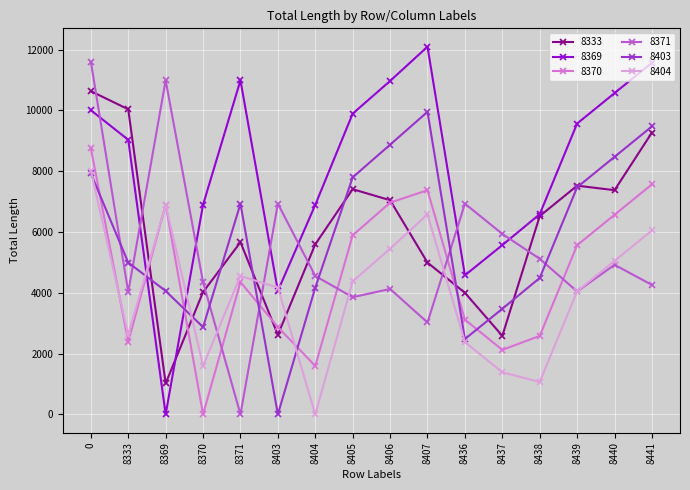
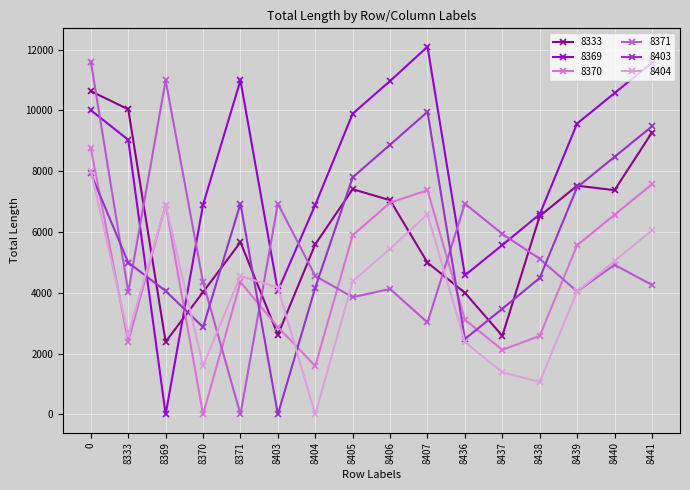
  {
    "8333": {
      "0": 10600,
      "8333": 10000,
-     "8369": 1000,
+     "8369": 2400,
      "8370": 4000,
      "8371": 5700,
      "8403": 2600,
      "8404": 5600,
      "8405": 7400,
      "8407": 5000,
      "8436": 4000,
      "8437": 2600,
      "8440": 7400,
      "8441": 9300
    }
  }
